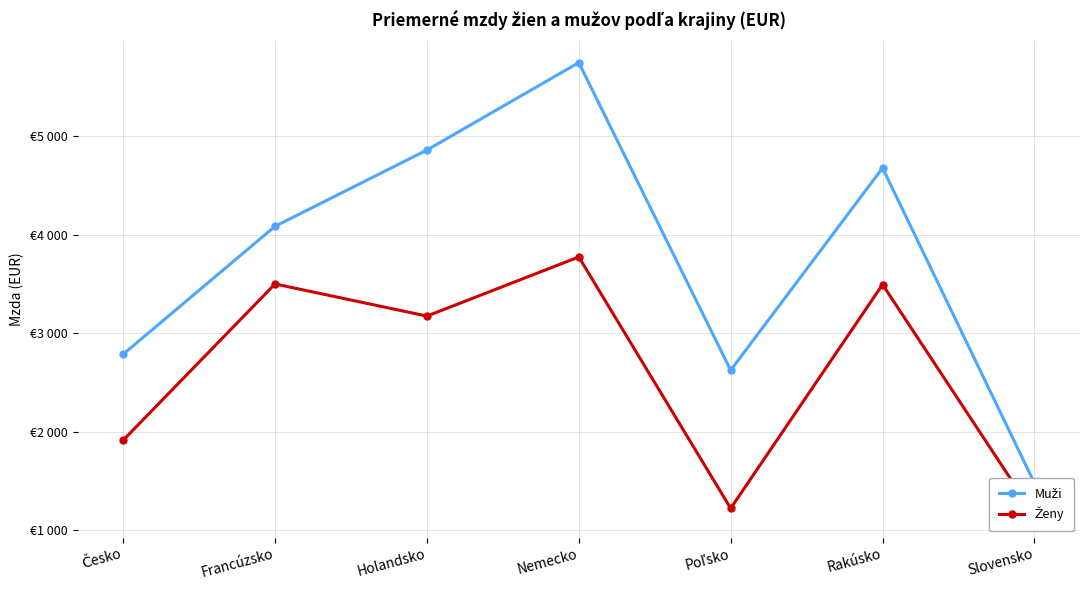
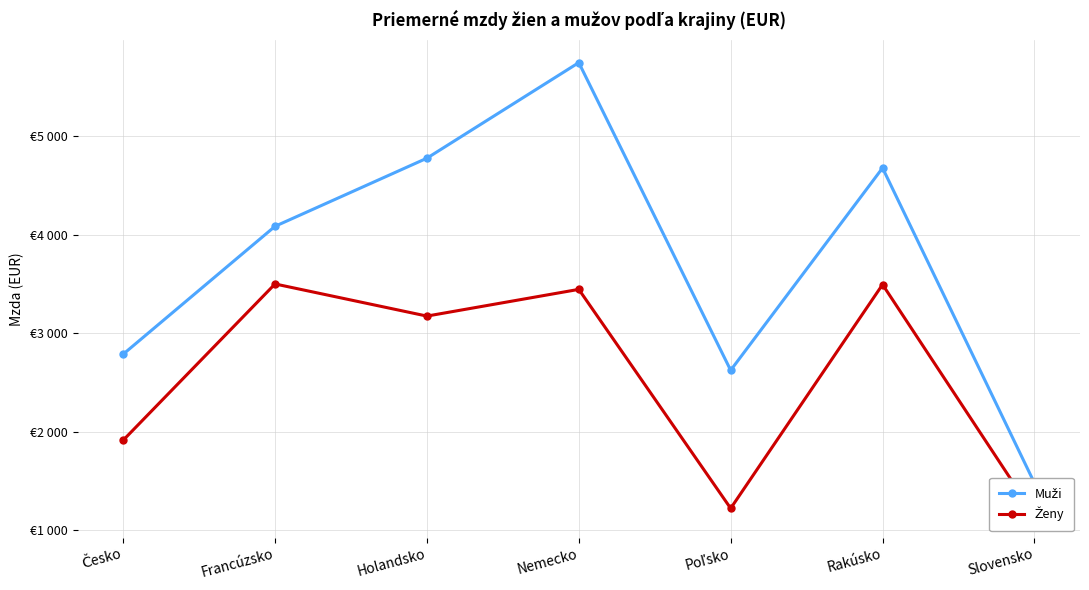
  {
    "Muži": {
      "Česko": "€2800",
      "Francúzsko": "€4100",
-     "Holandsko": "€4900",
+     "Holandsko": "€4800",
      "Nemecko": "€5700",
      "Poľsko": "€2600",
      "Rakúsko": "€4700"
    },
    "Ženy": {
      "Česko": "€1900",
      "Francúzsko": "€3500",
      "Holandsko": "€3200",
-     "Nemecko": "€3800",
+     "Nemecko": "€3400",
      "Poľsko": "€1200",
      "Rakúsko": "€3500"
    }
  }
